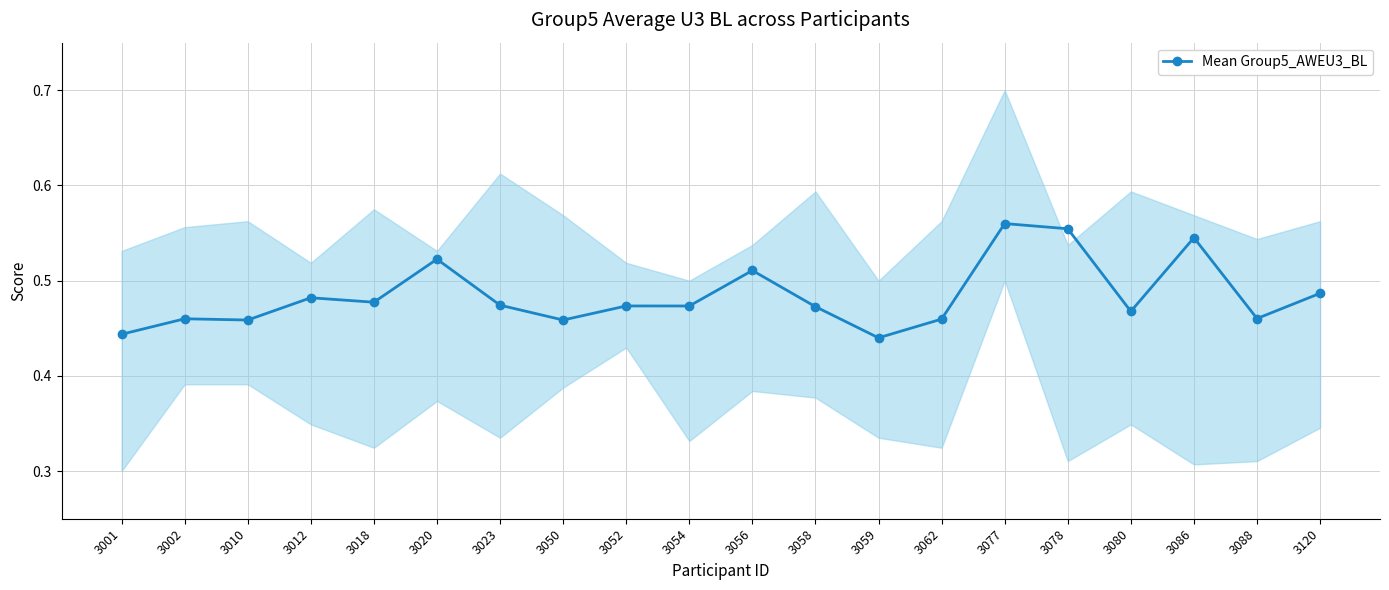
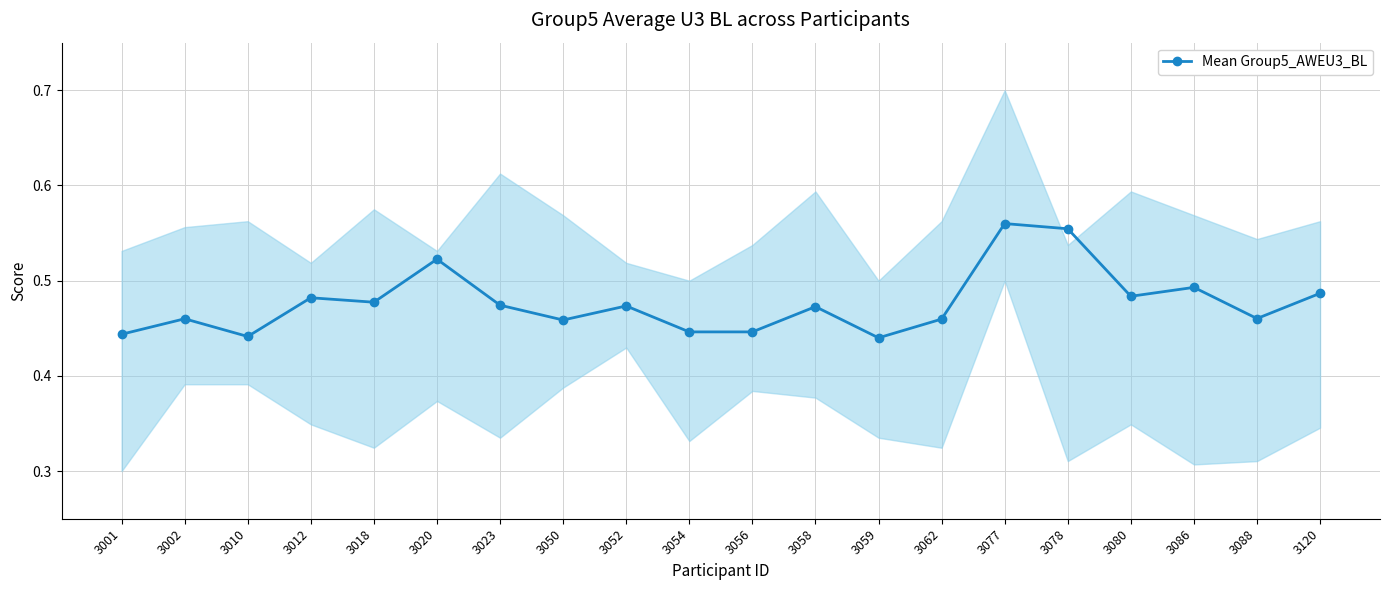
  {
    "Mean Group5_AWEU3_BL": {
      "3001": 0.44,
      "3002": 0.46,
-     "3010": 0.46,
+     "3010": 0.44,
      "3012": 0.48,
      "3018": 0.48,
      "3020": 0.52,
      "3023": 0.47,
      "3050": 0.46,
      "3052": 0.47,
-     "3054": 0.47,
-     "3056": 0.51,
+     "3054": 0.45,
+     "3056": 0.45,
      "3058": 0.47,
      "3059": 0.44,
      "3062": 0.46,
      "3077": 0.56,
      "3078": 0.55,
-     "3080": 0.47,
-     "3086": 0.55,
+     "3080": 0.48,
+     "3086": 0.49,
      "3088": 0.46,
      "3120": 0.49
    }
  }
